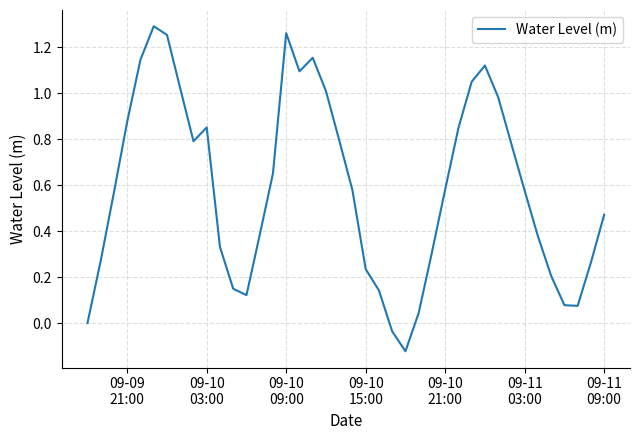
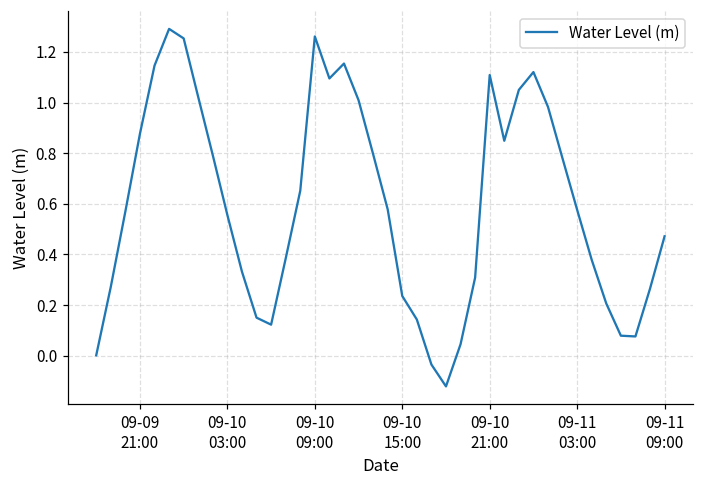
  {
    "09-09 21:00": 0.88,
-   "09-10 03:00": 0.85,
+   "09-10 03:00": 0.56,
    "09-10 09:00": 1.26,
    "09-10 15:00": 0.24,
-   "09-10 21:00": 0.58,
+   "09-10 21:00": 1.11,
    "09-11 03:00": 0.58,
    "09-11 09:00": 0.47
  }
